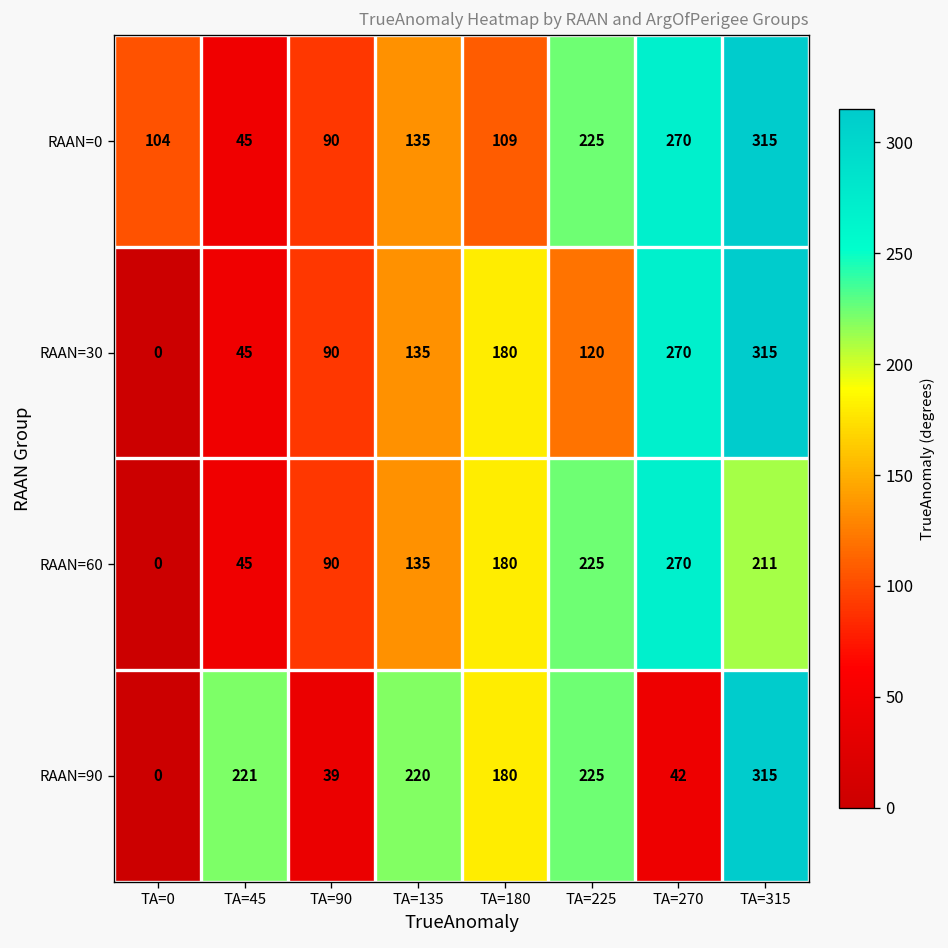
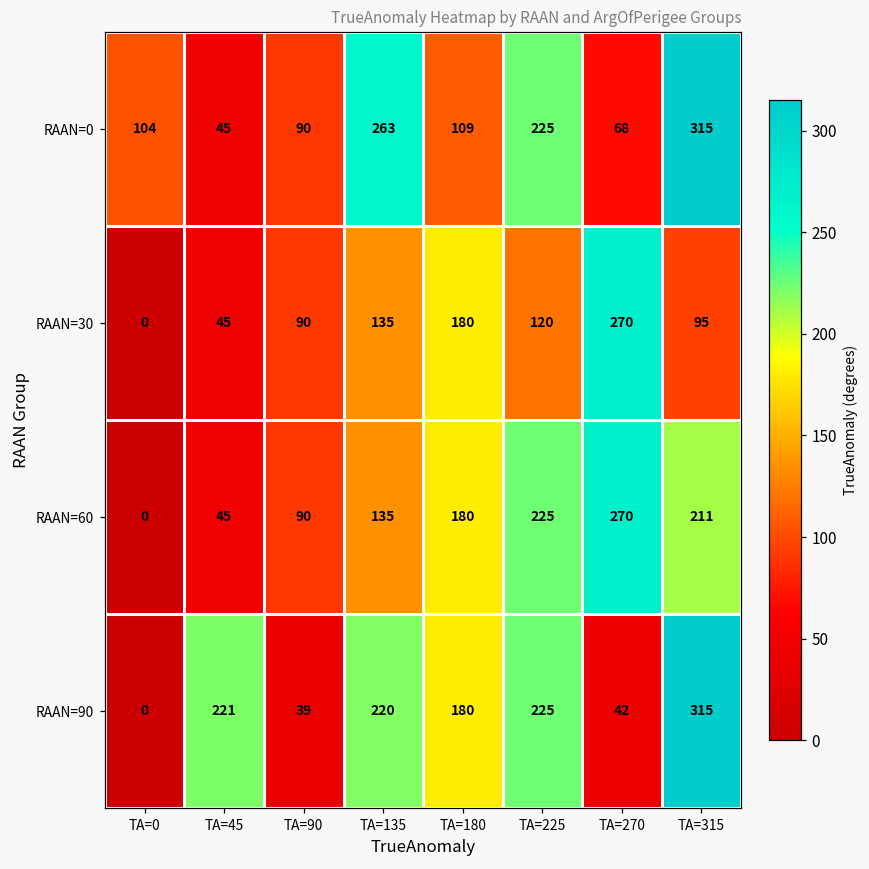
  {
    "RAAN=0": {
      "TA=0": 104,
      "TA=45": 45,
      "TA=90": 90,
-     "TA=135": 135,
+     "TA=135": 263,
      "TA=180": 109,
      "TA=225": 225,
-     "TA=270": 270,
+     "TA=270": 68,
      "TA=315": 315
    },
    "RAAN=30": {
      "TA=0": 0,
      "TA=45": 45,
      "TA=90": 90,
      "TA=135": 135,
      "TA=180": 180,
      "TA=225": 120,
      "TA=270": 270,
-     "TA=315": 315
+     "TA=315": 95
    },
    "RAAN=60": {
      "TA=0": 0,
      "TA=45": 45,
      "TA=90": 90,
      "TA=135": 135,
      "TA=180": 180,
      "TA=225": 225,
      "TA=270": 270,
      "TA=315": 211
    },
    "RAAN=90": {
      "TA=0": 0,
      "TA=45": 221,
      "TA=90": 39,
      "TA=135": 220,
      "TA=180": 180,
      "TA=225": 225,
      "TA=270": 42,
      "TA=315": 315
    }
  }
